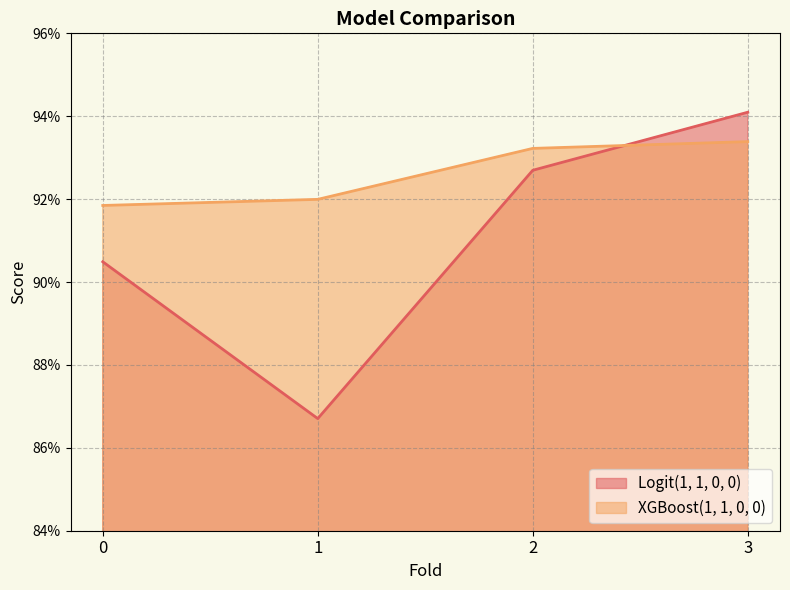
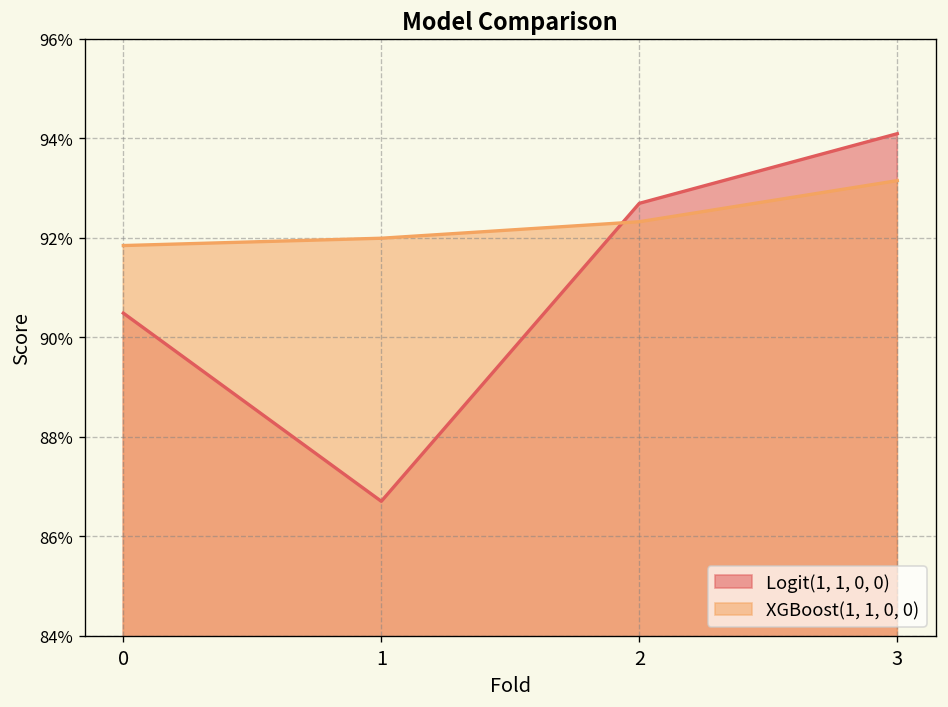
  {
    "Logit(1, 1, 0, 0)": {
      "0": "90.5%",
      "1": "86.7%",
      "2": "92.7%",
      "3": "94.1%"
    },
    "XGBoost(1, 1, 0, 0)": {
      "0": "91.8%",
      "1": "92.0%",
-     "2": "93.2%",
-     "3": "93.4%"
+     "2": "92.3%",
+     "3": "93.2%"
    }
  }
